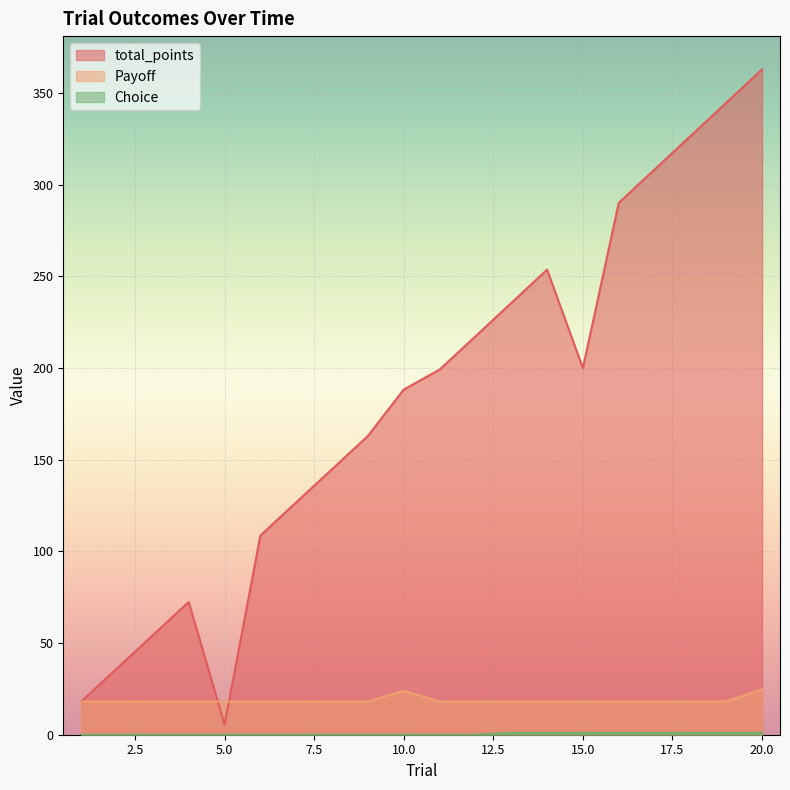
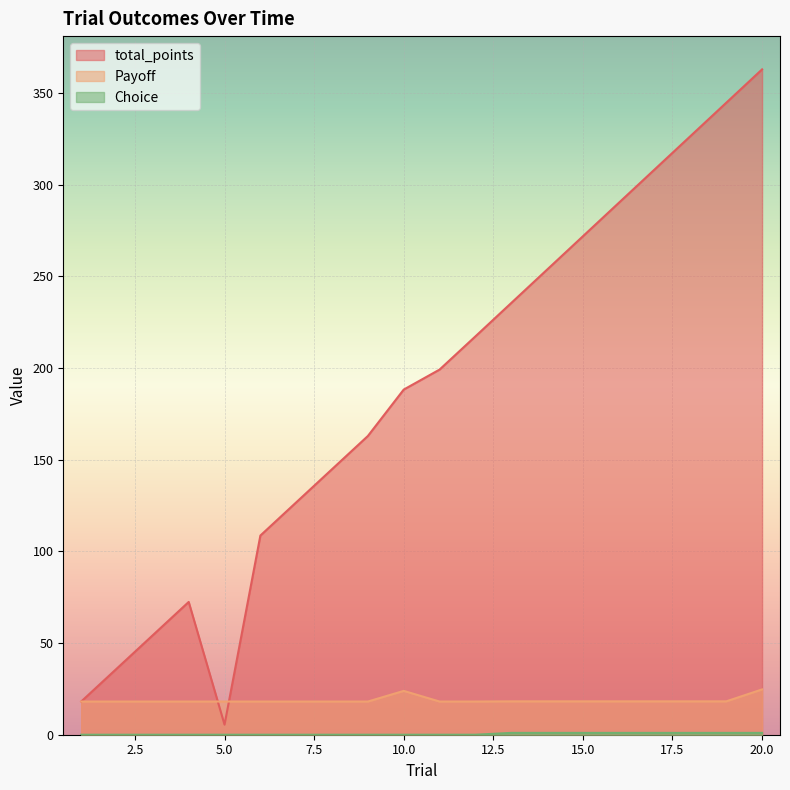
  {
    "total_points": {
      "5.0": 6,
      "10.0": 188,
-     "15.0": 200,
+     "15.0": 272,
      "20.0": 363
    },
    "Payoff": {
      "5.0": 18,
      "10.0": 24,
      "15.0": 18,
      "20.0": 25
    },
    "Choice": {
      "5.0": 0,
      "10.0": 0,
      "15.0": 1,
      "20.0": 1
    }
  }
